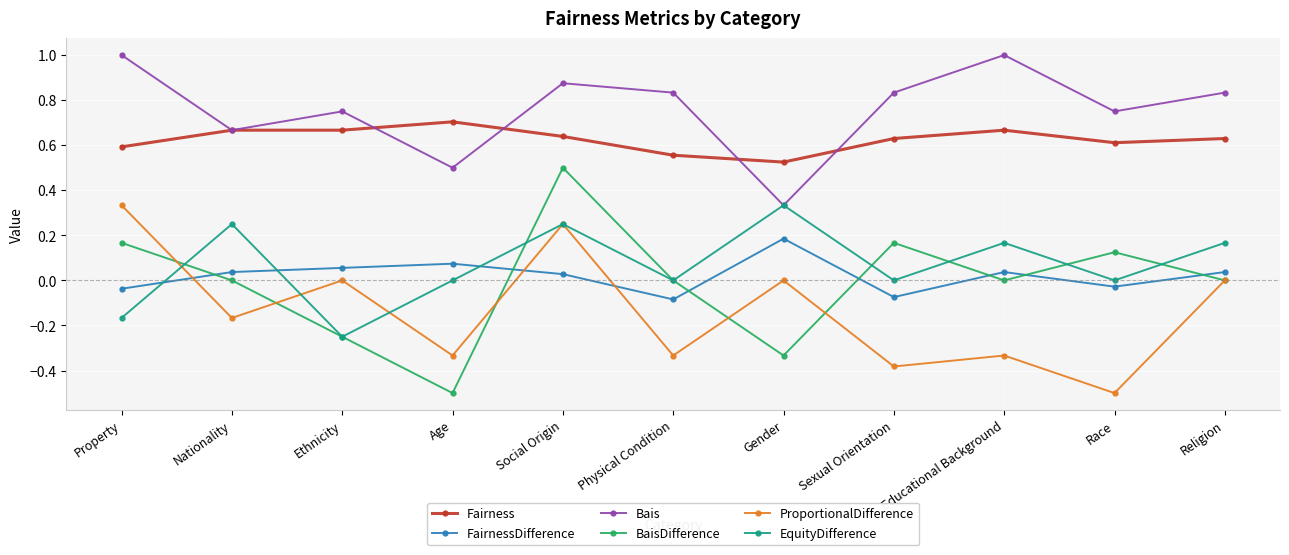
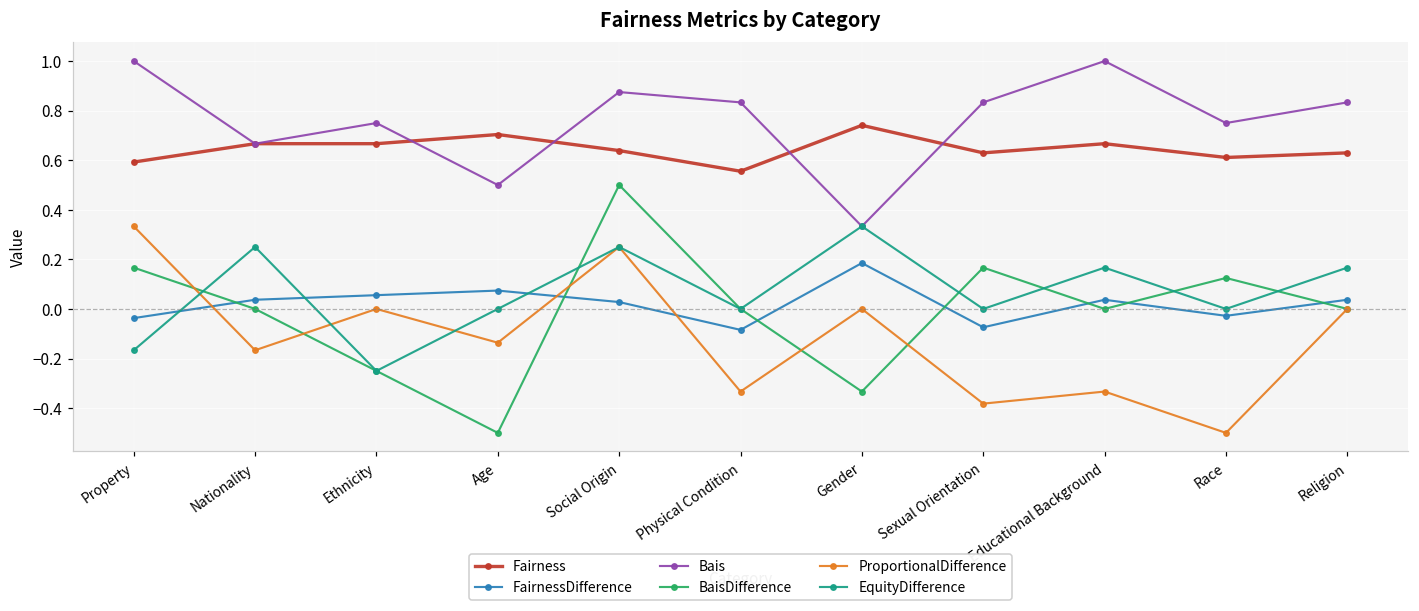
  {
    "Fairness": {
      "Property": 0.59,
      "Ethnicity": 0.67,
      "Age": 0.70,
      "Social Origin": 0.64,
      "Physical Condition": 0.56,
-     "Gender": 0.52,
+     "Gender": 0.74,
      "Sexual Orientation": 0.63,
      "Educational Background": 0.67,
      "Race": 0.61,
      "Religion": 0.63
    },
    "FairnessDifference": {
      "Property": -0.04,
      "Nationality": 0.04,
      "Ethnicity": 0.06,
      "Age": 0.07,
      "Social Origin": 0.03,
      "Physical Condition": -0.08,
      "Gender": 0.19,
      "Sexual Orientation": -0.07,
      "Educational Background": 0.04,
      "Race": -0.03,
      "Religion": 0.04
    },
    "Bais": {
      "Property": 1.00,
      "Ethnicity": 0.75,
      "Age": 0.50,
      "Social Origin": 0.88,
      "Physical Condition": 0.83,
      "Sexual Orientation": 0.83,
      "Educational Background": 1.00,
      "Race": 0.75,
      "Religion": 0.83
    },
    "ProportionalDifference": {
      "Property": 0.33,
      "Nationality": -0.17,
      "Ethnicity": 0.00,
-     "Age": -0.33,
+     "Age": -0.14,
      "Physical Condition": -0.33,
      "Gender": 0.00,
      "Sexual Orientation": -0.38,
      "Educational Background": -0.33,
      "Race": -0.50
    }
  }
